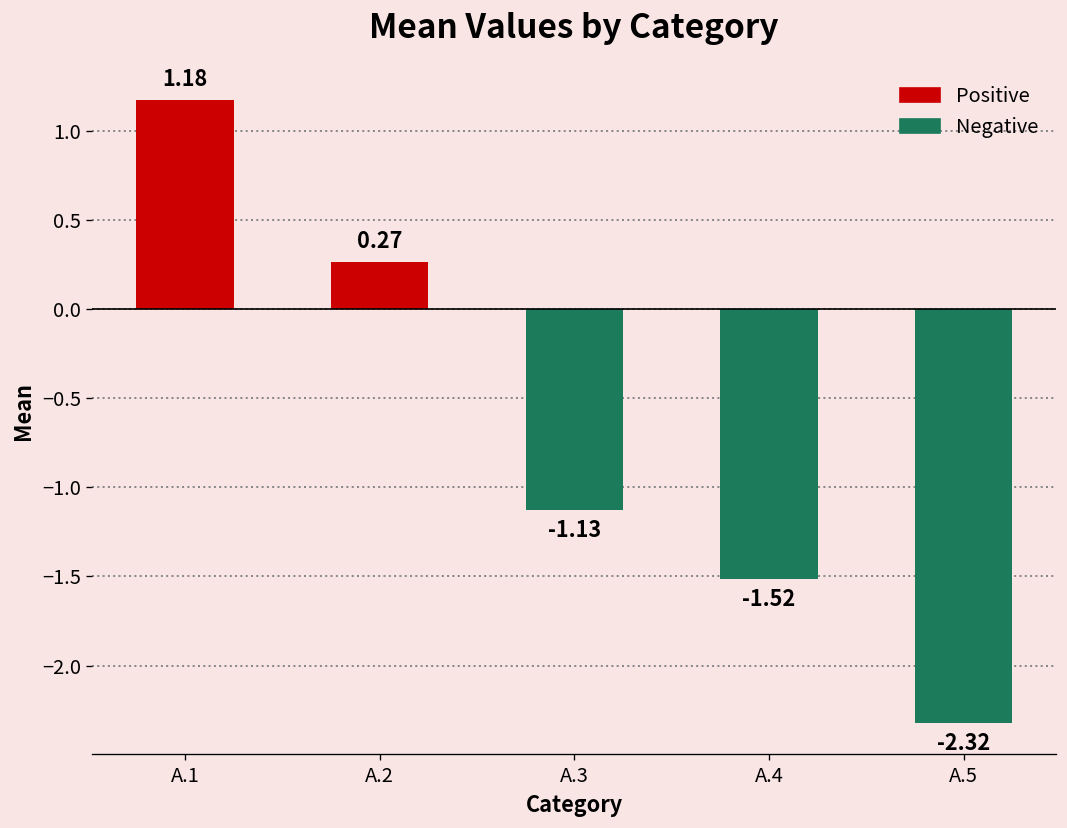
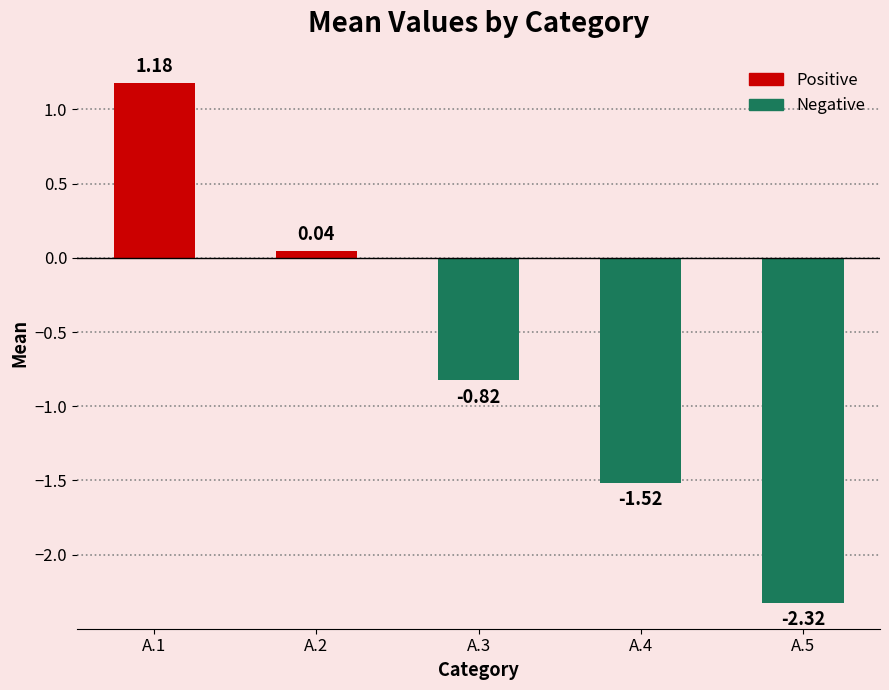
  {
    "Positive": {
      "A.1": 1.18,
-     "A.2": 0.27
+     "A.2": 0.04
    },
    "Negative": {
-     "A.3": -1.13,
+     "A.3": -0.82,
      "A.4": -1.52,
      "A.5": -2.32
    }
  }
